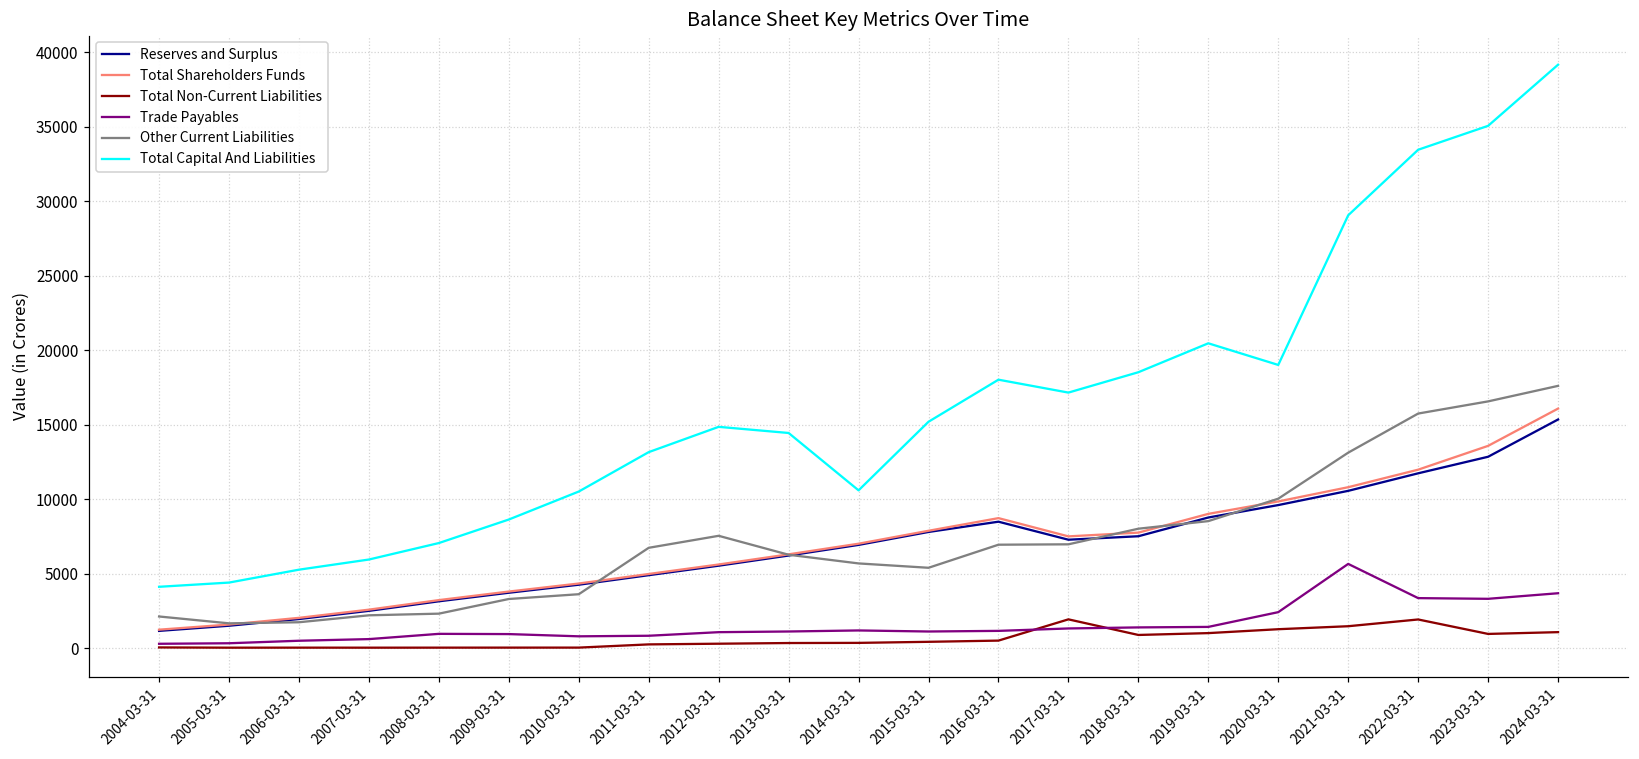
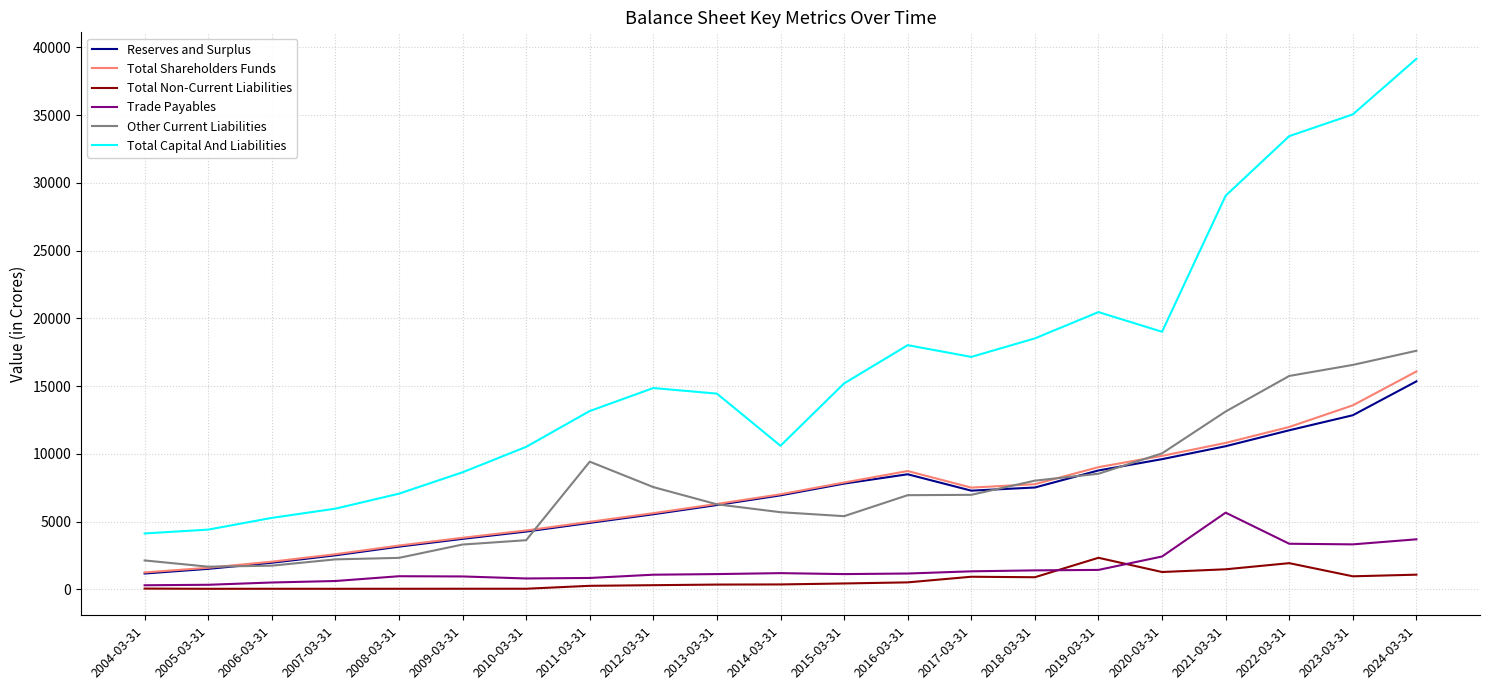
  {
    "Reserves and Surplus": {
      "2016-03-31": 8500,
      "2017-03-31": 7300,
      "2018-03-31": 7500,
      "2019-03-31": 8800,
      "2020-03-31": 9600,
      "2021-03-31": 10600,
      "2022-03-31": 11700,
      "2023-03-31": 12900,
      "2024-03-31": 15400
    },
    "Total Shareholders Funds": {
      "2016-03-31": 8700,
      "2017-03-31": 7500,
      "2018-03-31": 7800,
      "2019-03-31": 9000,
      "2020-03-31": 9900,
      "2021-03-31": 10800,
      "2022-03-31": 12000,
      "2023-03-31": 13600,
      "2024-03-31": 16100
    },
    "Total Non-Current Liabilities": {
      "2004-03-31": 100,
      "2005-03-31": 0,
      "2006-03-31": 0,
      "2007-03-31": 0,
      "2008-03-31": 0,
      "2009-03-31": 0,
      "2010-03-31": 0,
      "2011-03-31": 300,
      "2012-03-31": 300,
      "2013-03-31": 400,
      "2014-03-31": 400,
      "2015-03-31": 400,
      "2016-03-31": 500,
-     "2017-03-31": 1900,
+     "2017-03-31": 900,
      "2018-03-31": 900,
-     "2019-03-31": 1000,
+     "2019-03-31": 2300,
      "2020-03-31": 1300,
      "2021-03-31": 1500,
      "2022-03-31": 1900,
      "2023-03-31": 1000,
      "2024-03-31": 1100
    },
    "Trade Payables": {
      "2004-03-31": 300,
      "2005-03-31": 300,
      "2006-03-31": 500,
      "2007-03-31": 600,
      "2008-03-31": 1000,
      "2009-03-31": 1000,
      "2010-03-31": 800,
      "2011-03-31": 800,
      "2012-03-31": 1100,
      "2013-03-31": 1100,
      "2014-03-31": 1200,
      "2015-03-31": 1100,
      "2016-03-31": 1200,
      "2017-03-31": 1300,
      "2018-03-31": 1400,
      "2019-03-31": 1400,
      "2020-03-31": 2400,
      "2021-03-31": 5700,
      "2022-03-31": 3400,
      "2023-03-31": 3300,
      "2024-03-31": 3700
    },
    "Other Current Liabilities": {
      "2004-03-31": 2100,
      "2006-03-31": 1700,
      "2007-03-31": 2200,
      "2008-03-31": 2300,
      "2009-03-31": 3300,
      "2010-03-31": 3600,
-     "2011-03-31": 6700,
+     "2011-03-31": 9400,
      "2012-03-31": 7500,
      "2014-03-31": 5700,
      "2015-03-31": 5400,
      "2016-03-31": 6900,
      "2017-03-31": 7000,
      "2018-03-31": 8000,
      "2019-03-31": 8500,
      "2020-03-31": 10000,
      "2021-03-31": 13100,
      "2022-03-31": 15800,
      "2023-03-31": 16600,
      "2024-03-31": 17600
    },
    "Total Capital And Liabilities": {
      "2004-03-31": 4100,
      "2005-03-31": 4400,
      "2006-03-31": 5300,
      "2007-03-31": 6000,
      "2008-03-31": 7100,
      "2009-03-31": 8600,
      "2010-03-31": 10500,
      "2011-03-31": 13200,
      "2012-03-31": 14900,
      "2013-03-31": 14400,
      "2014-03-31": 10600,
      "2015-03-31": 15200,
      "2016-03-31": 18000,
      "2017-03-31": 17200,
      "2018-03-31": 18500,
      "2019-03-31": 20500,
      "2020-03-31": 19000,
      "2021-03-31": 29100,
      "2022-03-31": 33400,
      "2023-03-31": 35100,
      "2024-03-31": 39200
    }
  }
